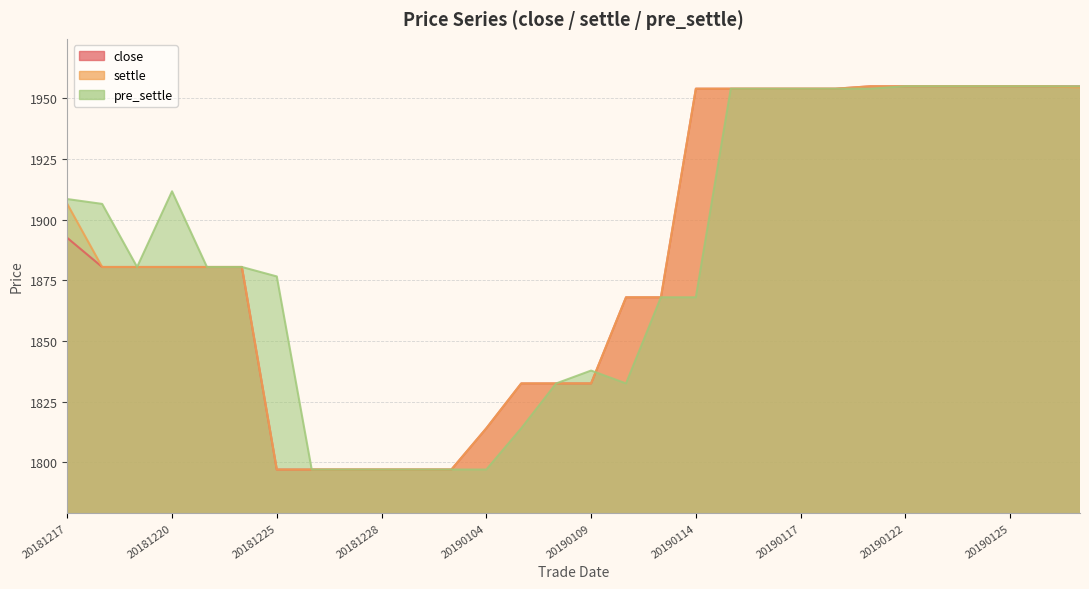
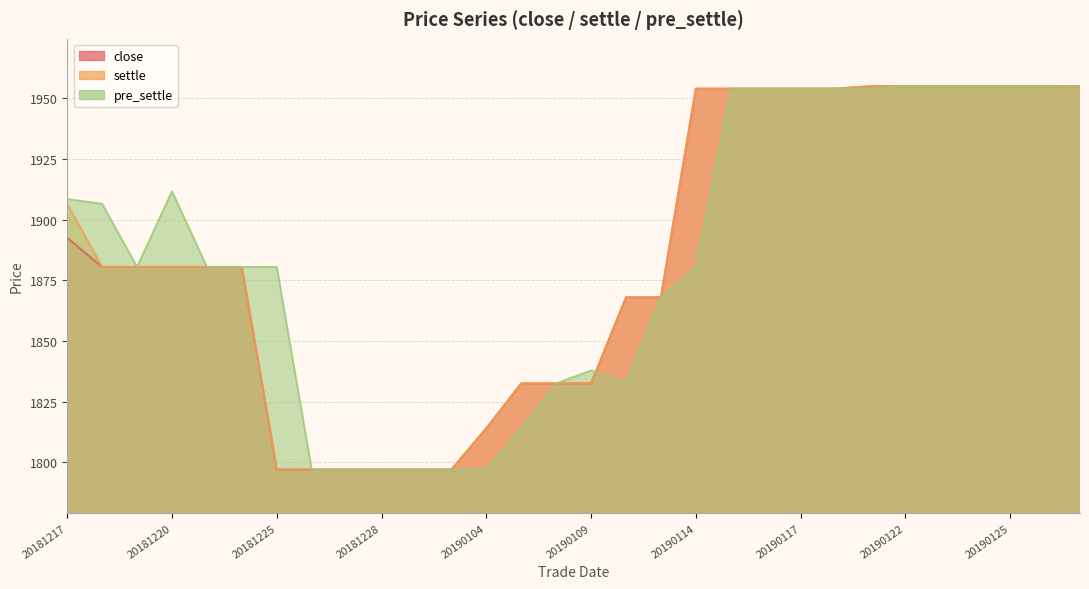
  {
    "pre_settle": {
      "20181217": 1909,
      "20181220": 1912,
-     "20181225": 1877,
+     "20181225": 1881,
      "20190104": 1797,
      "20190109": 1838,
-     "20190114": 1868
+     "20190114": 1880
    }
  }
